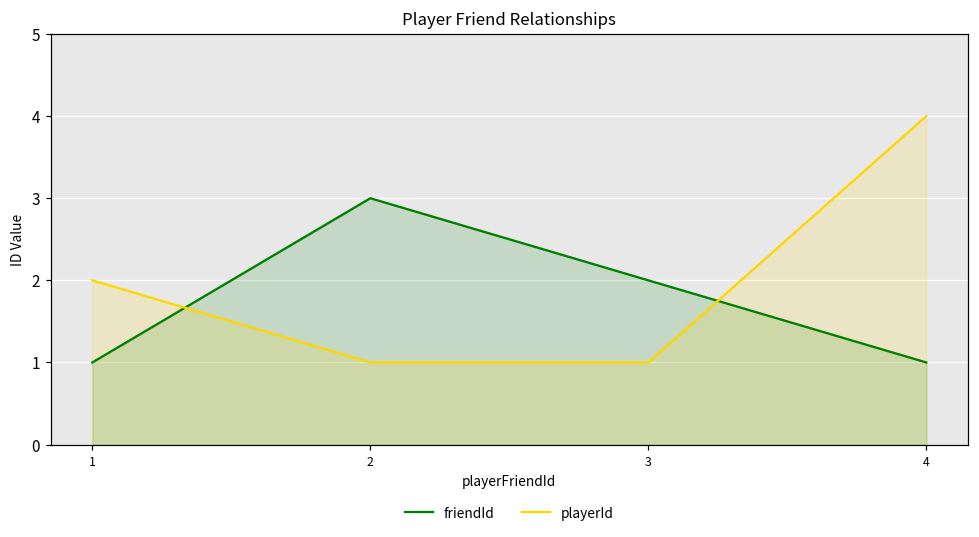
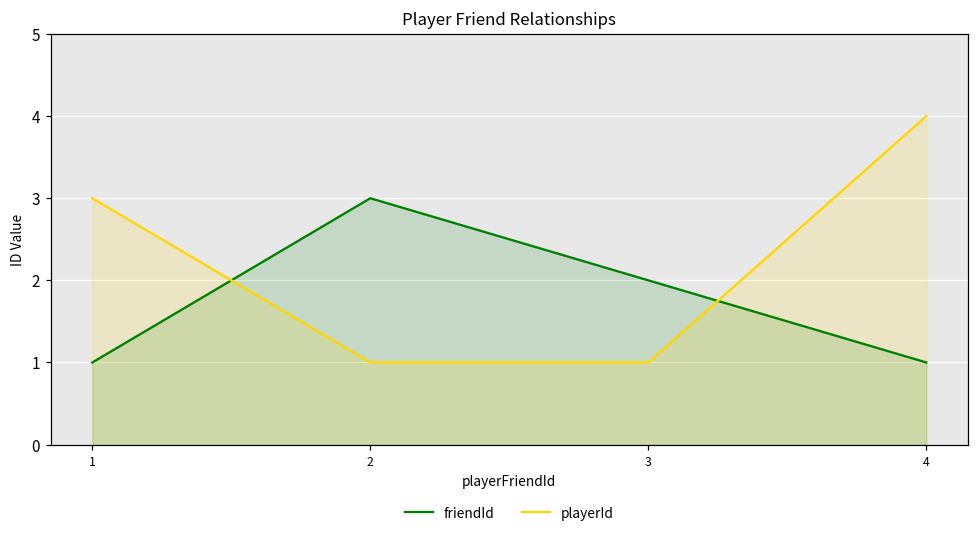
  {
    "friendId": {
      "1": 1,
      "2": 3,
      "3": 2,
      "4": 1
    },
    "playerId": {
-     "1": 2,
+     "1": 3,
      "2": 1,
      "3": 1,
      "4": 4
    }
  }
